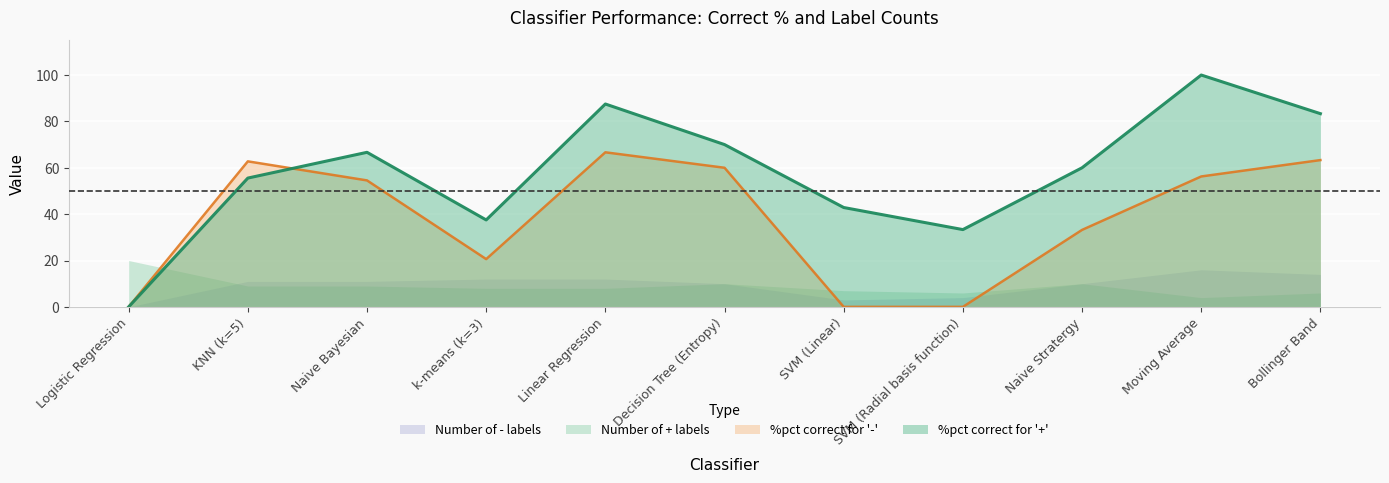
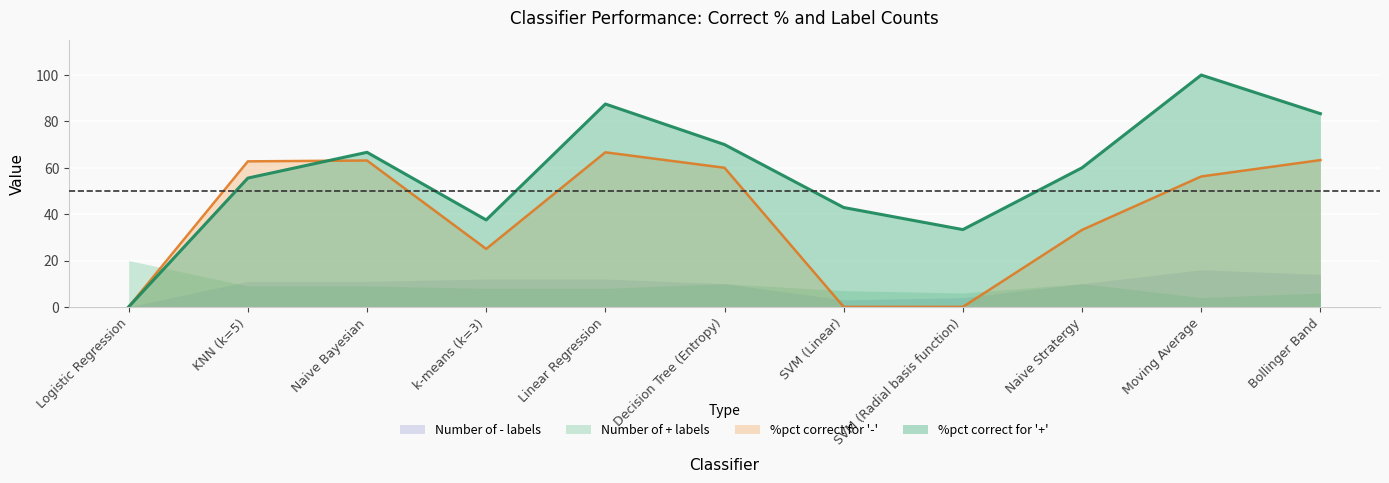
  {
    "%pct correct for '-'": {
      "KNN (k=5)": 63,
-     "Naive Bayesian": 55,
-     "k-means (k=3)": 21,
+     "Naive Bayesian": 63,
+     "k-means (k=3)": 25,
      "Linear Regression": 67,
      "Decision Tree (Entropy)": 60,
      "SVM (Linear)": 0,
      "SVM (Radial basis function)": 0,
      "Naive Stratergy": 33,
      "Moving Average": 56,
      "Bollinger Band": 63
    }
  }
